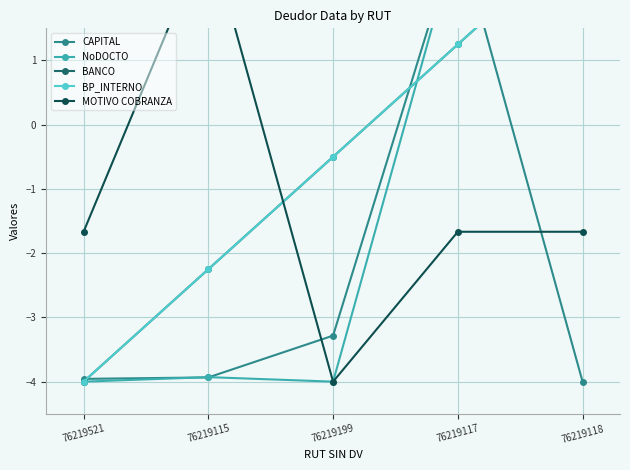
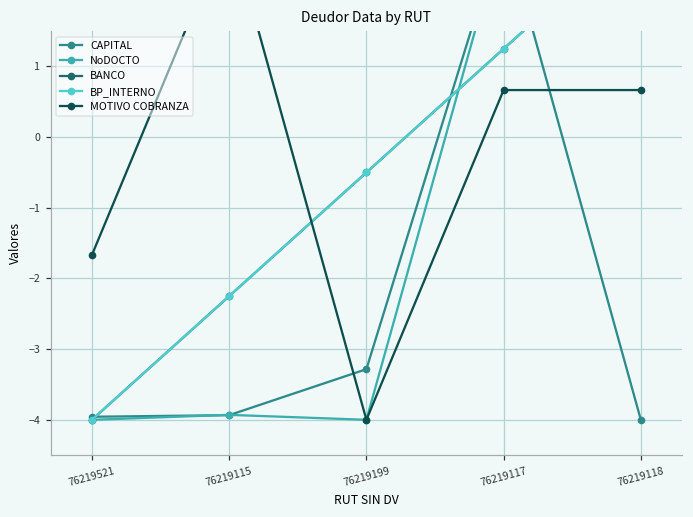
  {
    "MOTIVO COBRANZA": {
      "76219521": -1.7,
-     "76219117": -1.7,
-     "76219118": -1.7
+     "76219117": 0.7,
+     "76219118": 0.7
    }
  }
